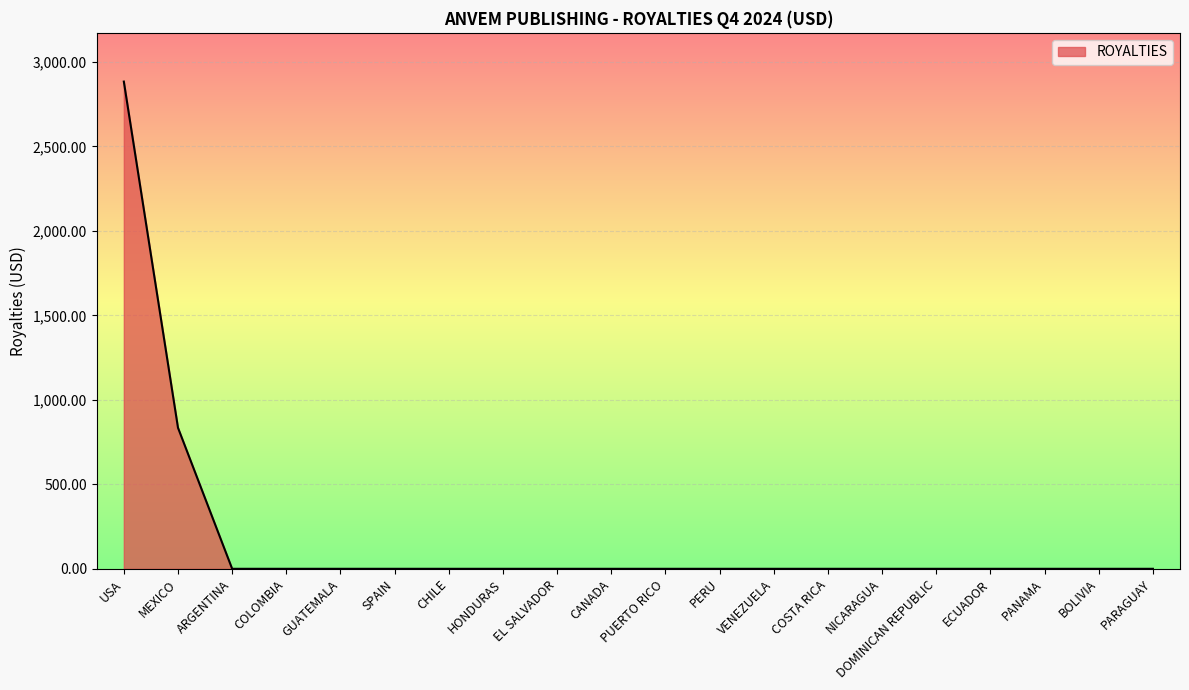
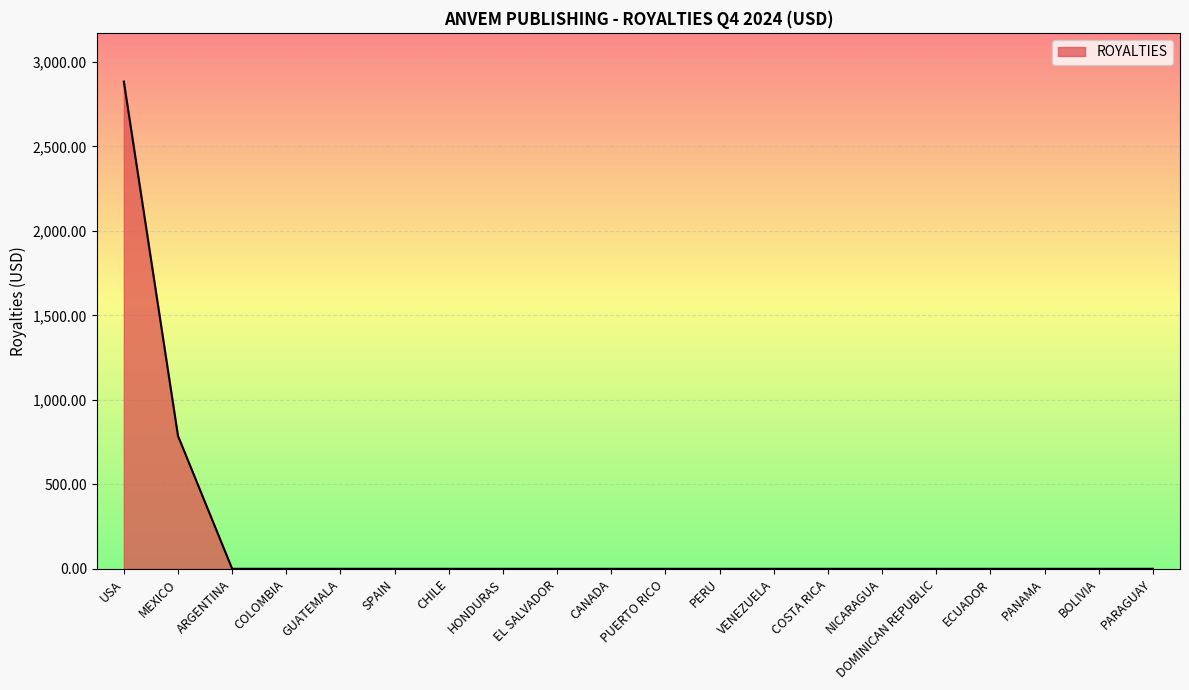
  {
    "USA": "2,880",
-   "MEXICO": "830",
+   "MEXICO": "790",
    "ARGENTINA": "0",
    "COLOMBIA": "0",
    "GUATEMALA": "0",
    "SPAIN": "0",
    "CHILE": "0",
    "HONDURAS": "0",
    "EL SALVADOR": "0",
    "CANADA": "0",
    "PUERTO RICO": "0",
    "PERU": "0",
    "VENEZUELA": "0",
    "COSTA RICA": "0",
    "NICARAGUA": "0",
    "DOMINICAN REPUBLIC": "0",
    "ECUADOR": "0",
    "PANAMA": "0",
    "BOLIVIA": "0",
    "PARAGUAY": "0"
  }
